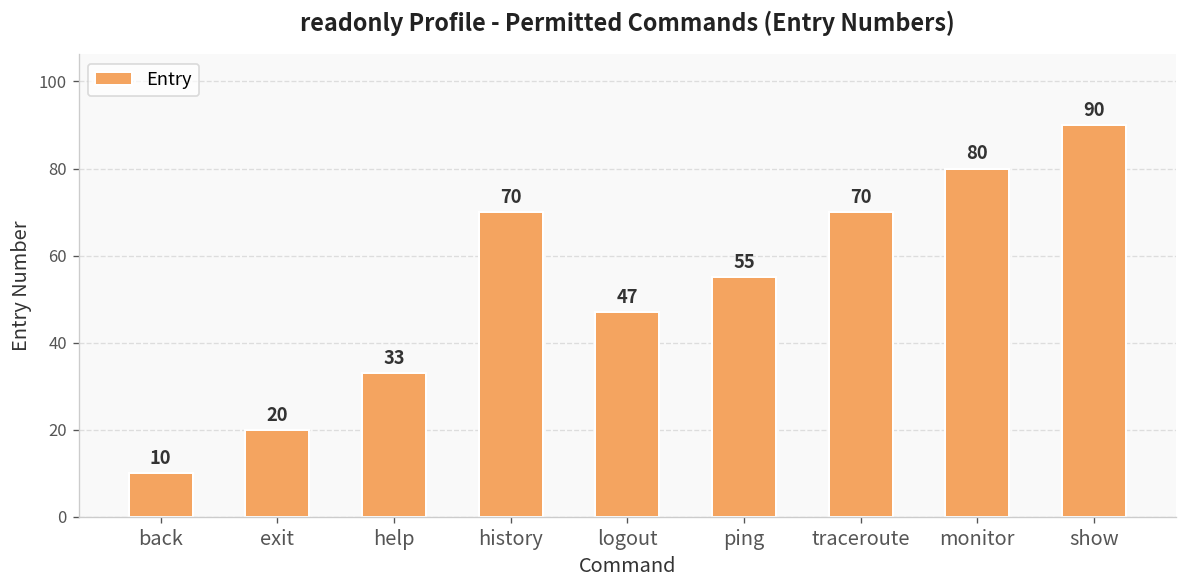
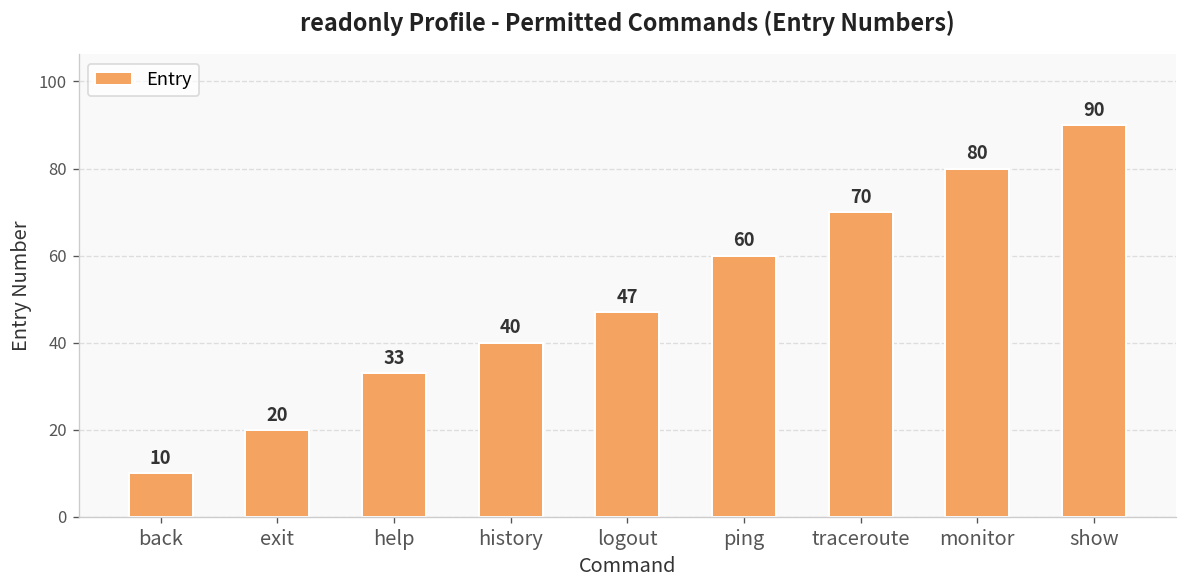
  {
    "back": 10,
    "exit": 20,
    "help": 33,
-   "history": 70,
+   "history": 40,
    "logout": 47,
-   "ping": 55,
+   "ping": 60,
    "traceroute": 70,
    "monitor": 80,
    "show": 90
  }
